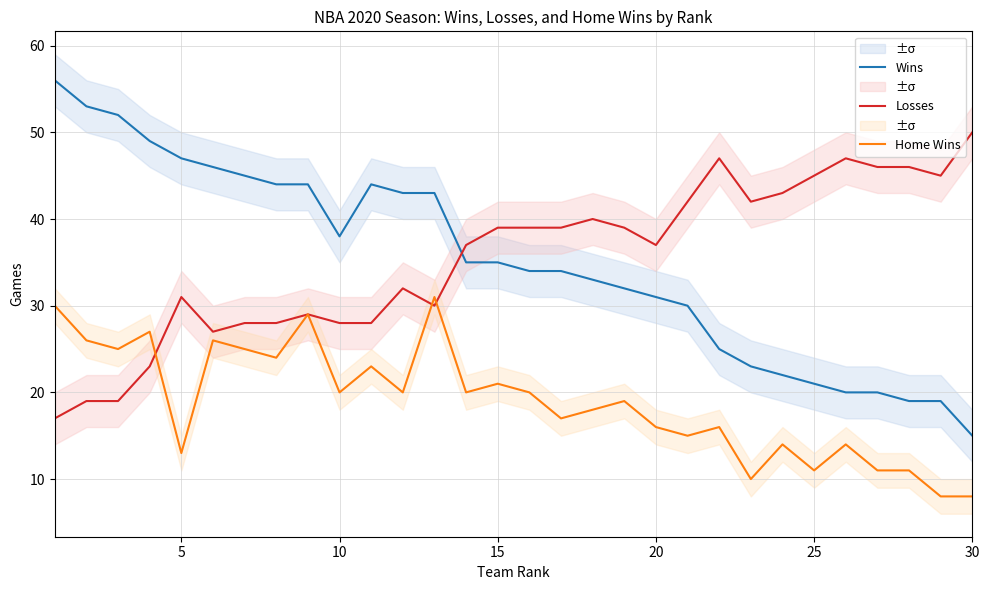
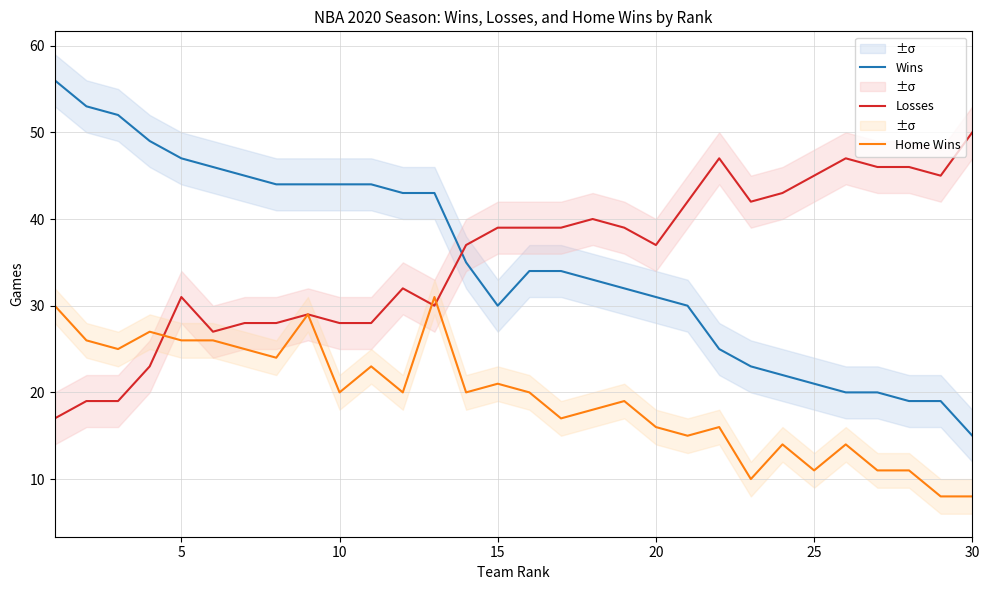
  {
    "Wins": {
      "5": 47,
-     "10": 38,
-     "15": 35,
+     "10": 44,
+     "15": 30,
      "20": 31,
      "25": 21,
      "30": 15
    },
    "Losses": {
      "5": 31,
      "10": 28,
      "15": 39,
      "20": 37,
      "25": 45,
      "30": 50
    },
    "Home Wins": {
-     "5": 13,
+     "5": 26,
      "10": 20,
      "15": 21,
      "20": 16,
      "25": 11,
      "30": 8
    }
  }
